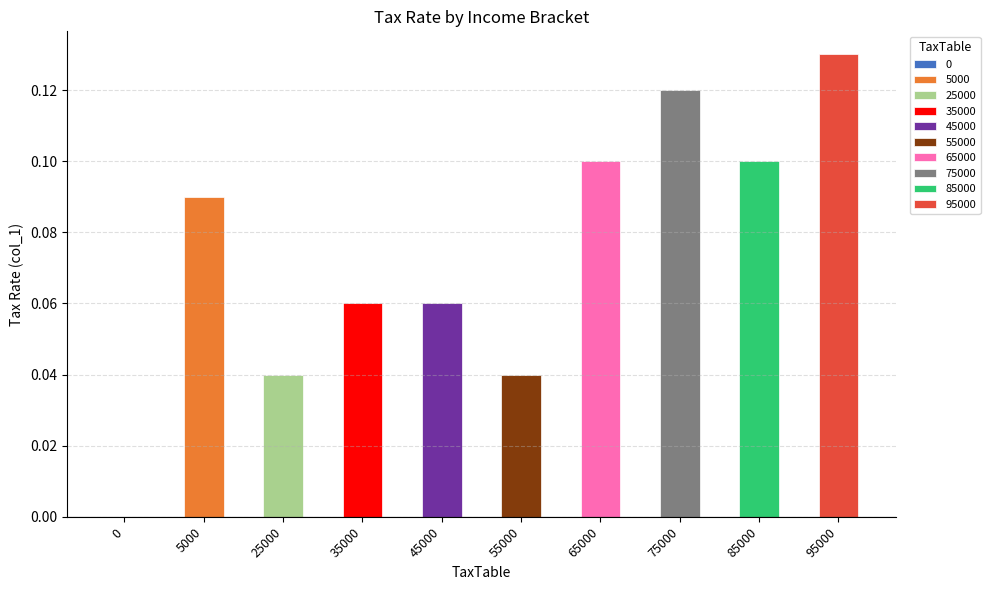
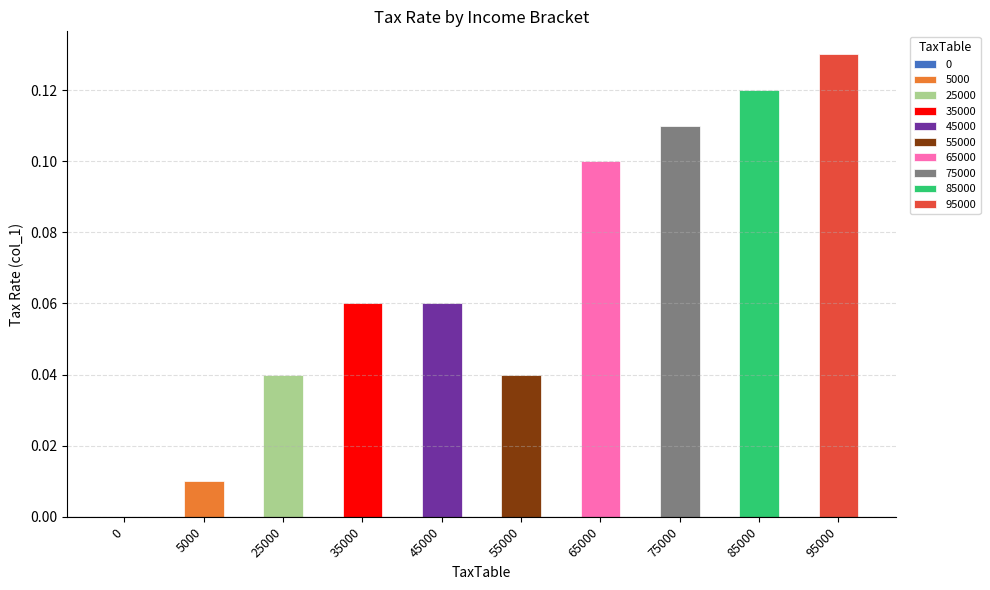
  {
    "0": 0.00,
-   "5000": 0.09,
+   "5000": 0.01,
    "25000": 0.04,
    "35000": 0.06,
    "45000": 0.06,
    "55000": 0.04,
    "65000": 0.10,
-   "75000": 0.12,
-   "85000": 0.10,
+   "75000": 0.11,
+   "85000": 0.12,
    "95000": 0.13
  }
